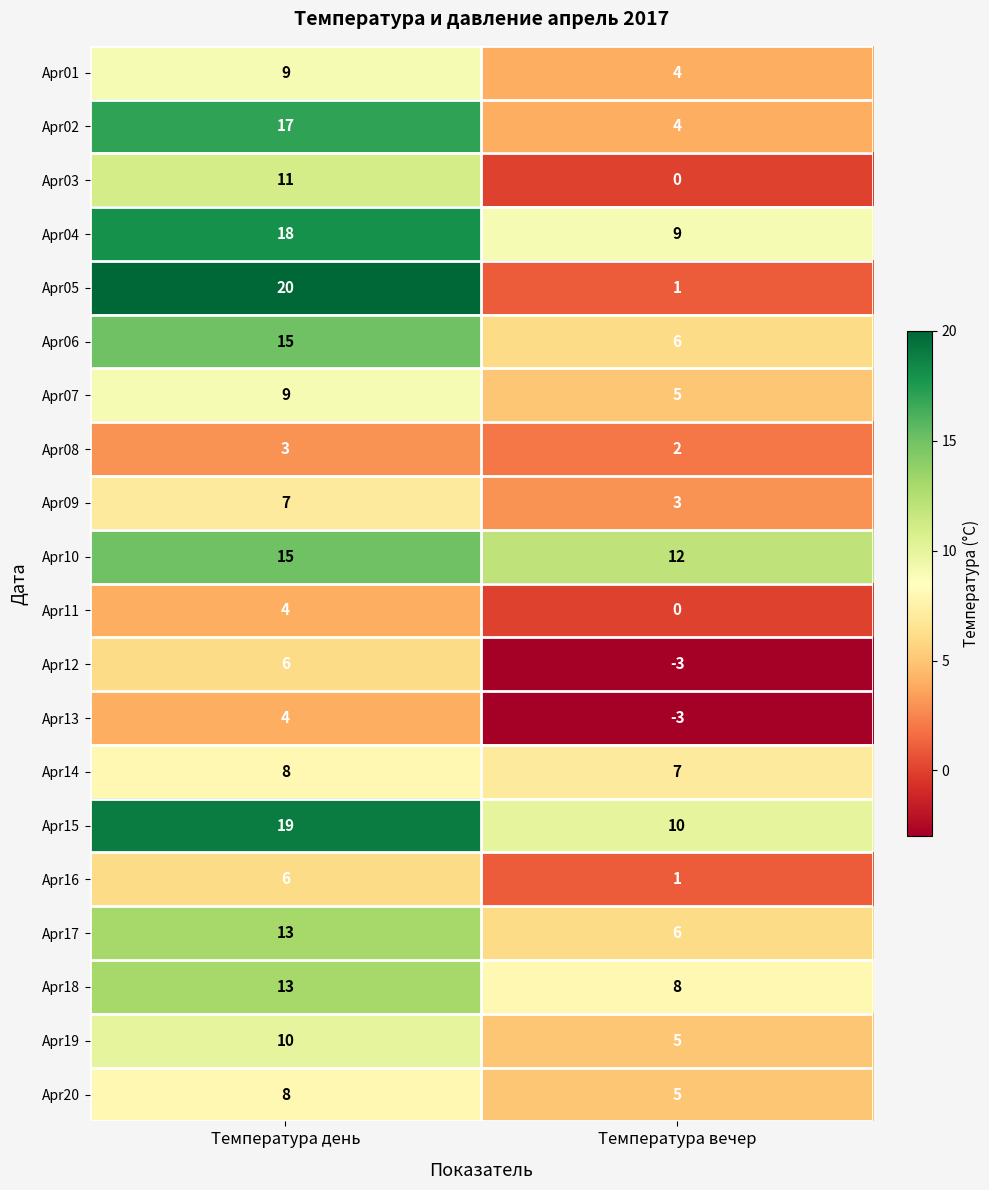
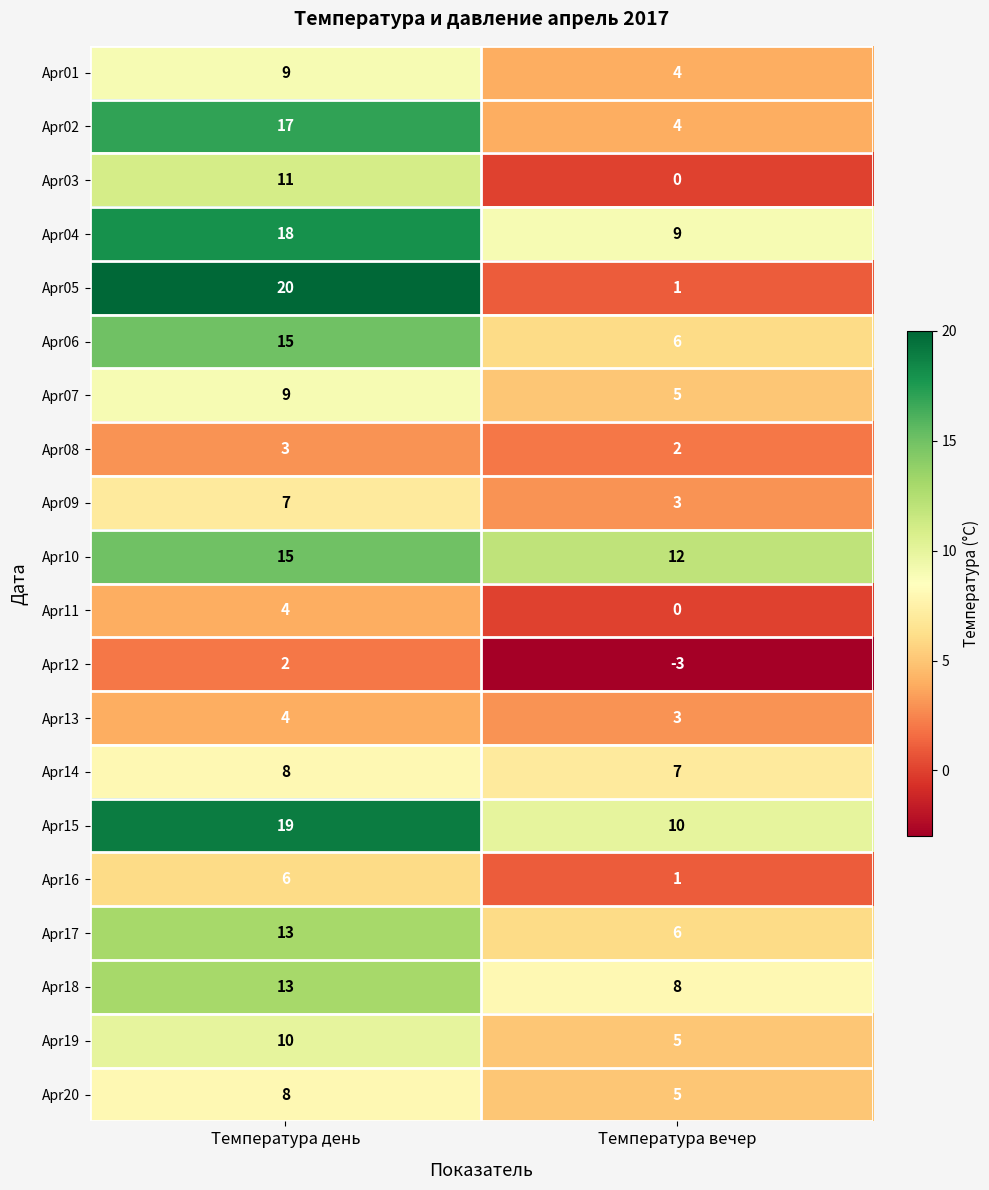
  {
    "Apr01": {
      "Температура день": 9,
      "Температура вечер": 4
    },
    "Apr02": {
      "Температура день": 17,
      "Температура вечер": 4
    },
    "Apr03": {
      "Температура день": 11,
      "Температура вечер": 0
    },
    "Apr04": {
      "Температура день": 18,
      "Температура вечер": 9
    },
    "Apr05": {
      "Температура день": 20,
      "Температура вечер": 1
    },
    "Apr06": {
      "Температура день": 15,
      "Температура вечер": 6
    },
    "Apr07": {
      "Температура день": 9,
      "Температура вечер": 5
    },
    "Apr08": {
      "Температура день": 3,
      "Температура вечер": 2
    },
    "Apr09": {
      "Температура день": 7,
      "Температура вечер": 3
    },
    "Apr10": {
      "Температура день": 15,
      "Температура вечер": 12
    },
    "Apr11": {
      "Температура день": 4,
      "Температура вечер": 0
    },
    "Apr12": {
-     "Температура день": 6,
+     "Температура день": 2,
      "Температура вечер": -3
    },
    "Apr13": {
      "Температура день": 4,
-     "Температура вечер": -3
+     "Температура вечер": 3
    },
    "Apr14": {
      "Температура день": 8,
      "Температура вечер": 7
    },
    "Apr15": {
      "Температура день": 19,
      "Температура вечер": 10
    },
    "Apr16": {
      "Температура день": 6,
      "Температура вечер": 1
    },
    "Apr17": {
      "Температура день": 13,
      "Температура вечер": 6
    },
    "Apr18": {
      "Температура день": 13,
      "Температура вечер": 8
    },
    "Apr19": {
      "Температура день": 10,
      "Температура вечер": 5
    },
    "Apr20": {
      "Температура день": 8,
      "Температура вечер": 5
    }
  }
